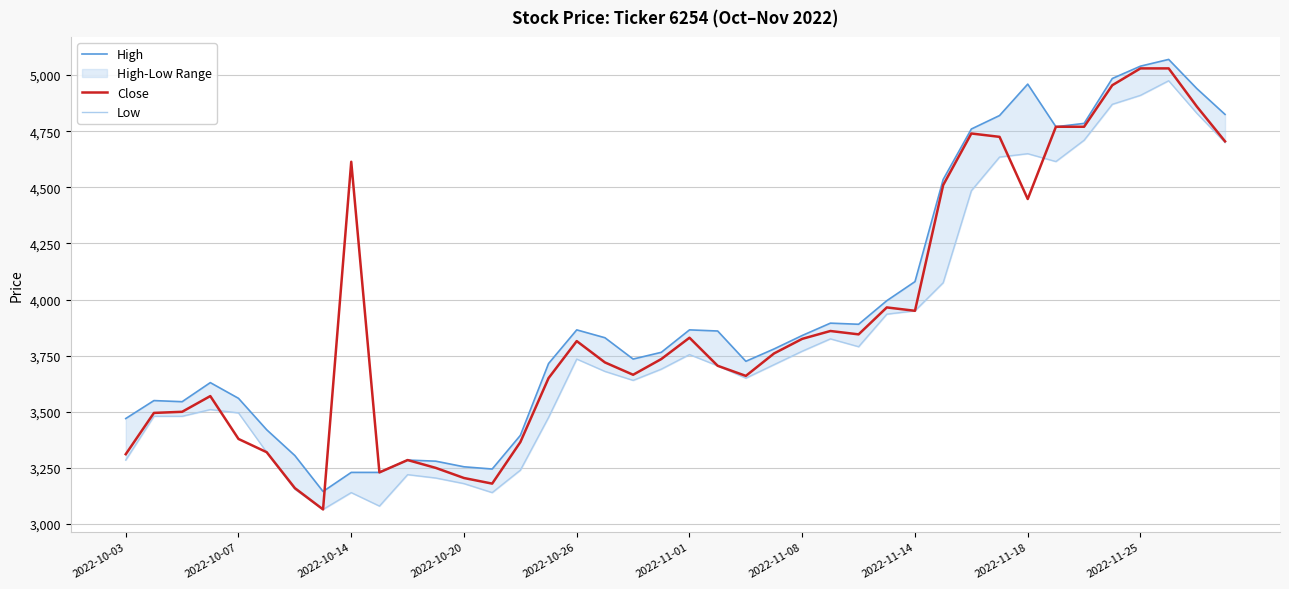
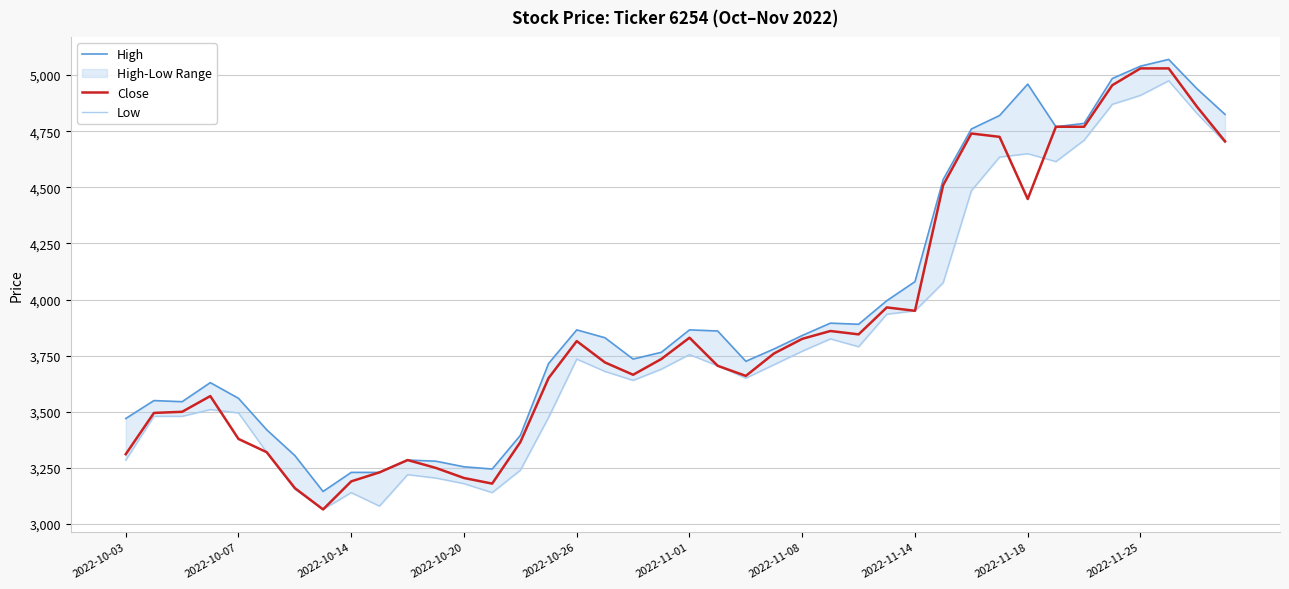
  {
    "Close": {
      "2022-10-03": "3,310",
      "2022-10-07": "3,380",
-     "2022-10-14": "4,610",
+     "2022-10-14": "3,190",
      "2022-10-20": "3,210",
      "2022-10-26": "3,820",
      "2022-11-01": "3,830",
      "2022-11-08": "3,830",
      "2022-11-18": "4,450"
    }
  }
